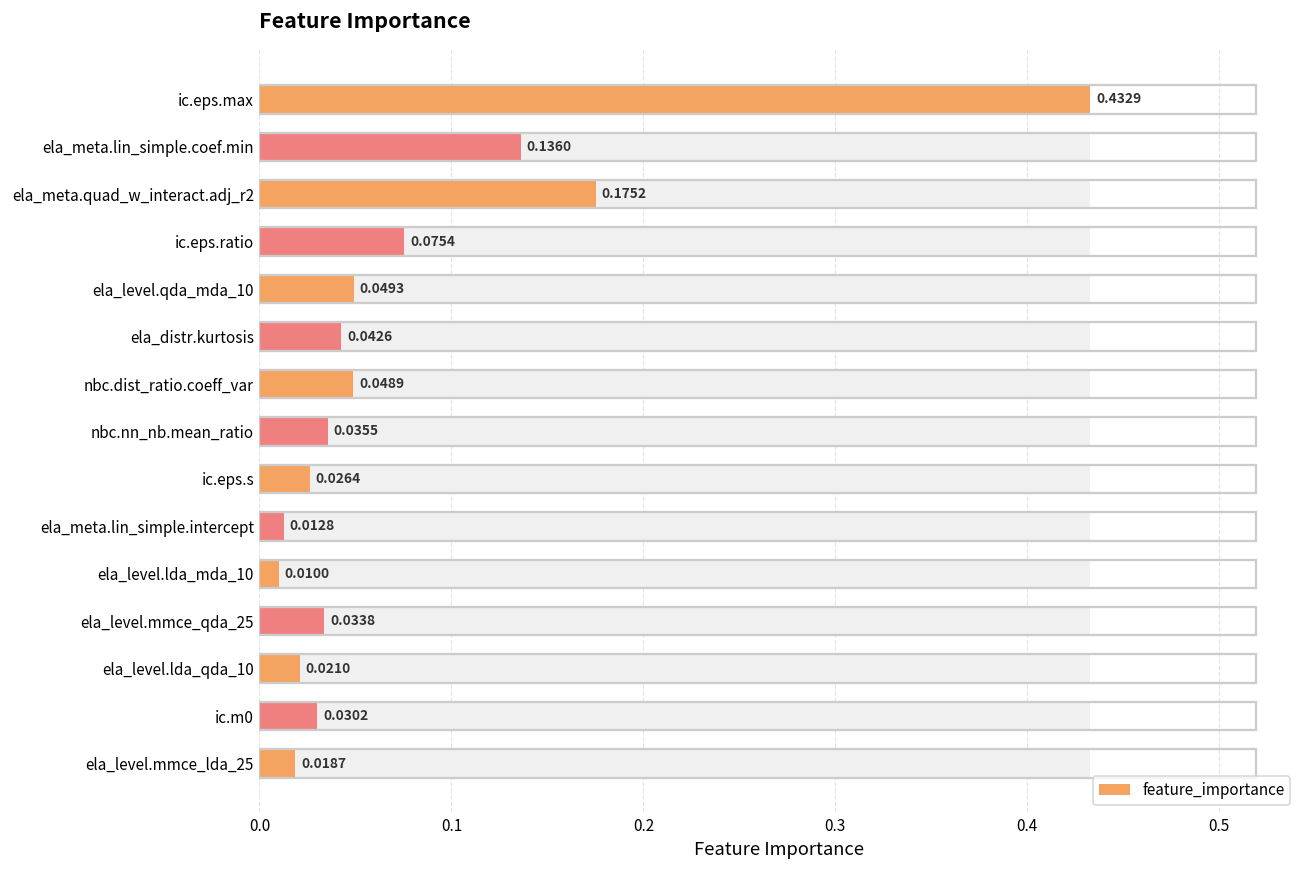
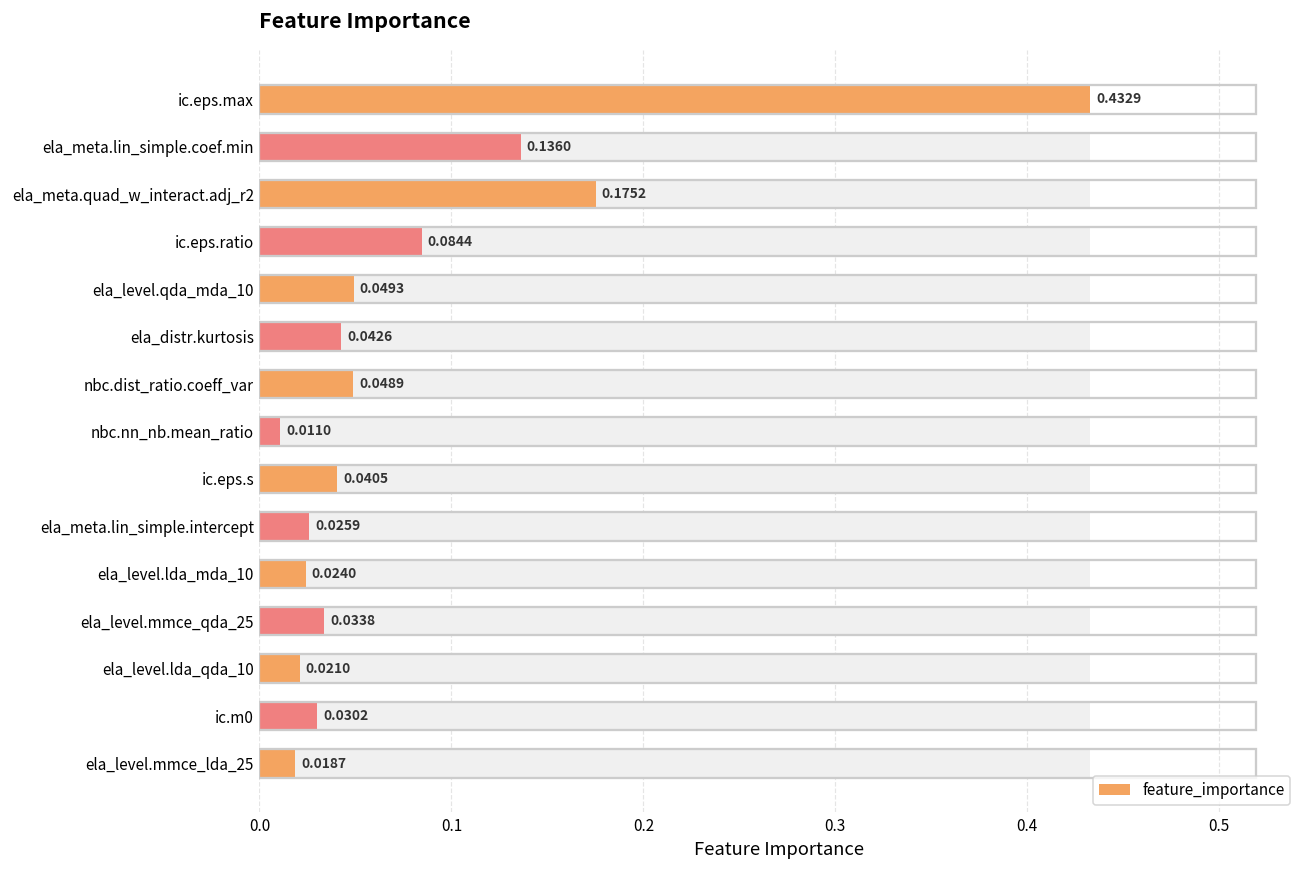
  {
    "feature_importance": {
      "ic.eps.max": 0.4329,
-     "ic.eps.ratio": 0.0754,
-     "nbc.nn_nb.mean_ratio": 0.0355,
-     "ic.eps.s": 0.0264,
-     "ela_meta.lin_simple.intercept": 0.0128,
-     "ela_level.lda_mda_10": 0.0100
+     "ic.eps.ratio": 0.0844,
+     "nbc.nn_nb.mean_ratio": 0.0110,
+     "ic.eps.s": 0.0405,
+     "ela_meta.lin_simple.intercept": 0.0259,
+     "ela_level.lda_mda_10": 0.0240
    }
  }
